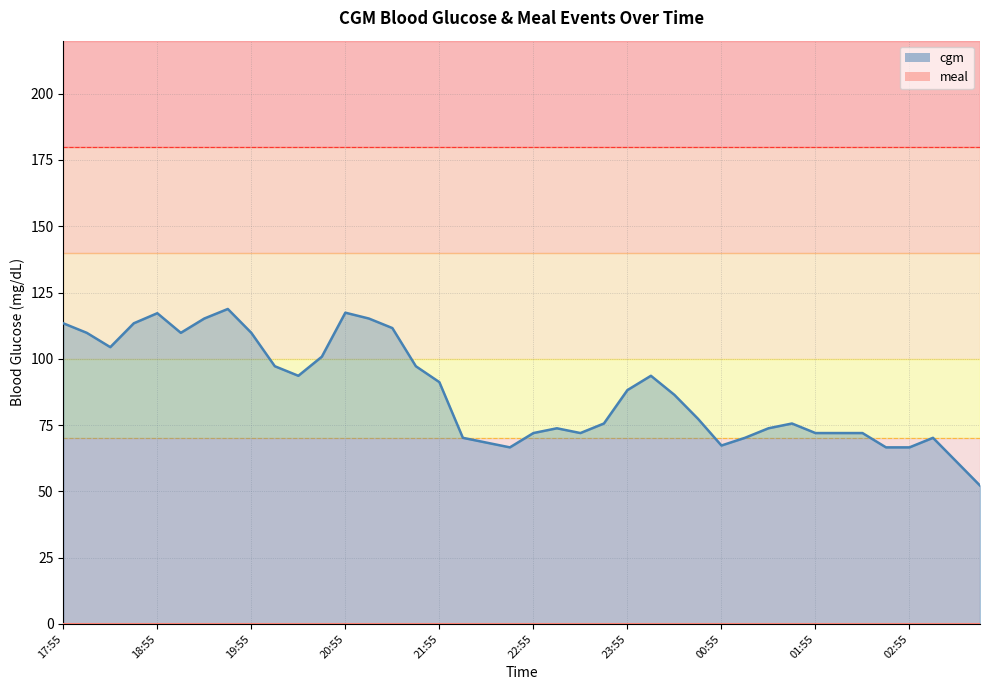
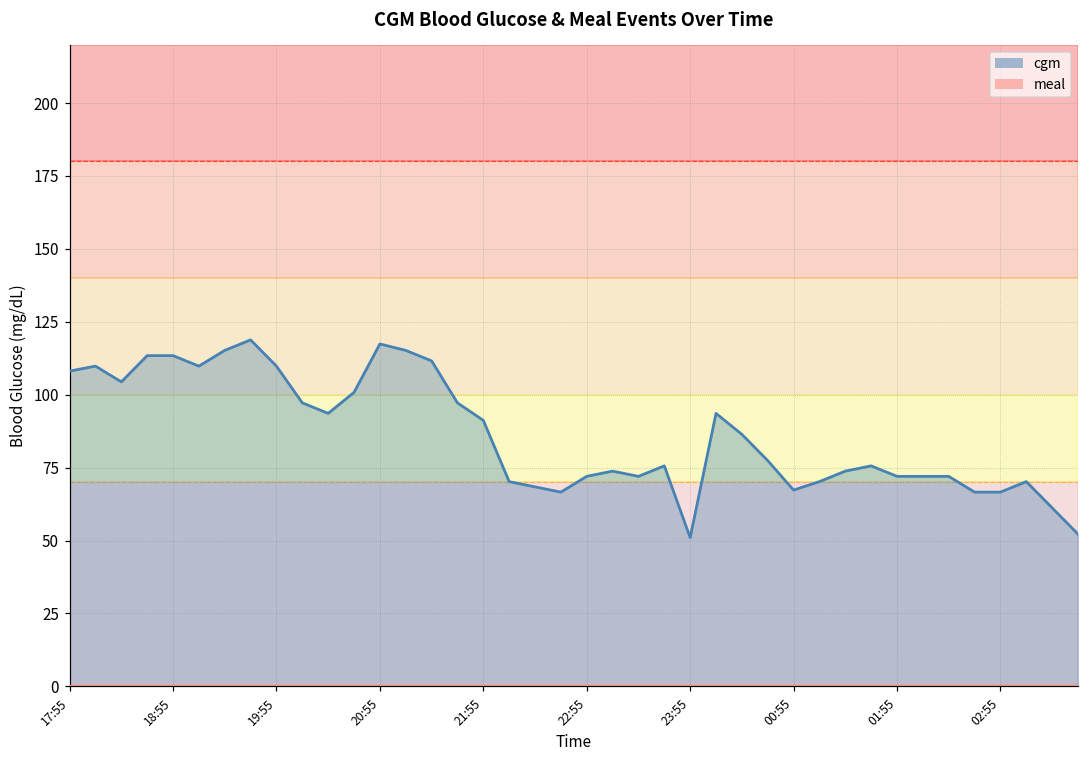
  {
    "cgm": {
-     "17:55": 113,
-     "18:55": 117,
+     "17:55": 108,
+     "18:55": 113,
      "19:55": 110,
      "20:55": 117,
      "21:55": 91,
      "22:55": 72,
-     "23:55": 88,
+     "23:55": 51,
      "00:55": 67,
      "01:55": 72,
      "02:55": 67
    },
    "meal": {
      "17:55": 0,
      "18:55": 0,
      "19:55": 0,
      "20:55": 0,
      "21:55": 0,
      "22:55": 0,
      "23:55": 0,
      "00:55": 0,
      "01:55": 0,
      "02:55": 0
    }
  }
